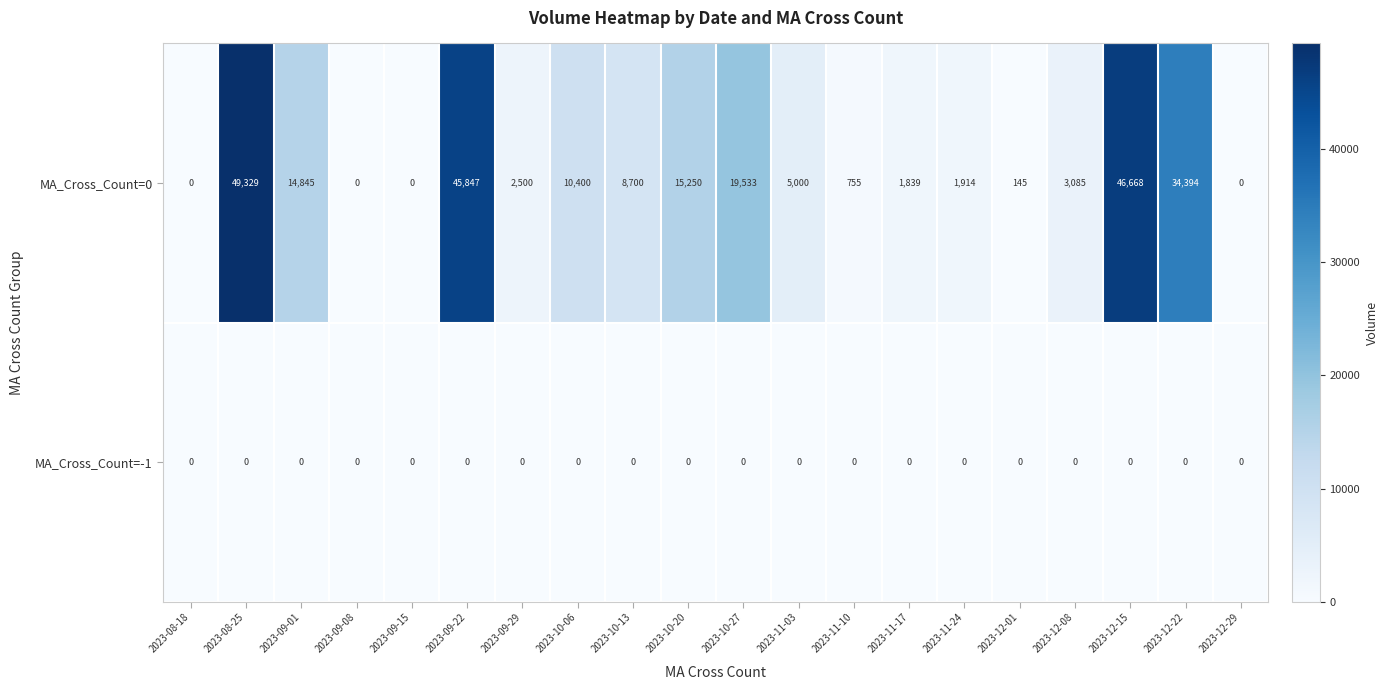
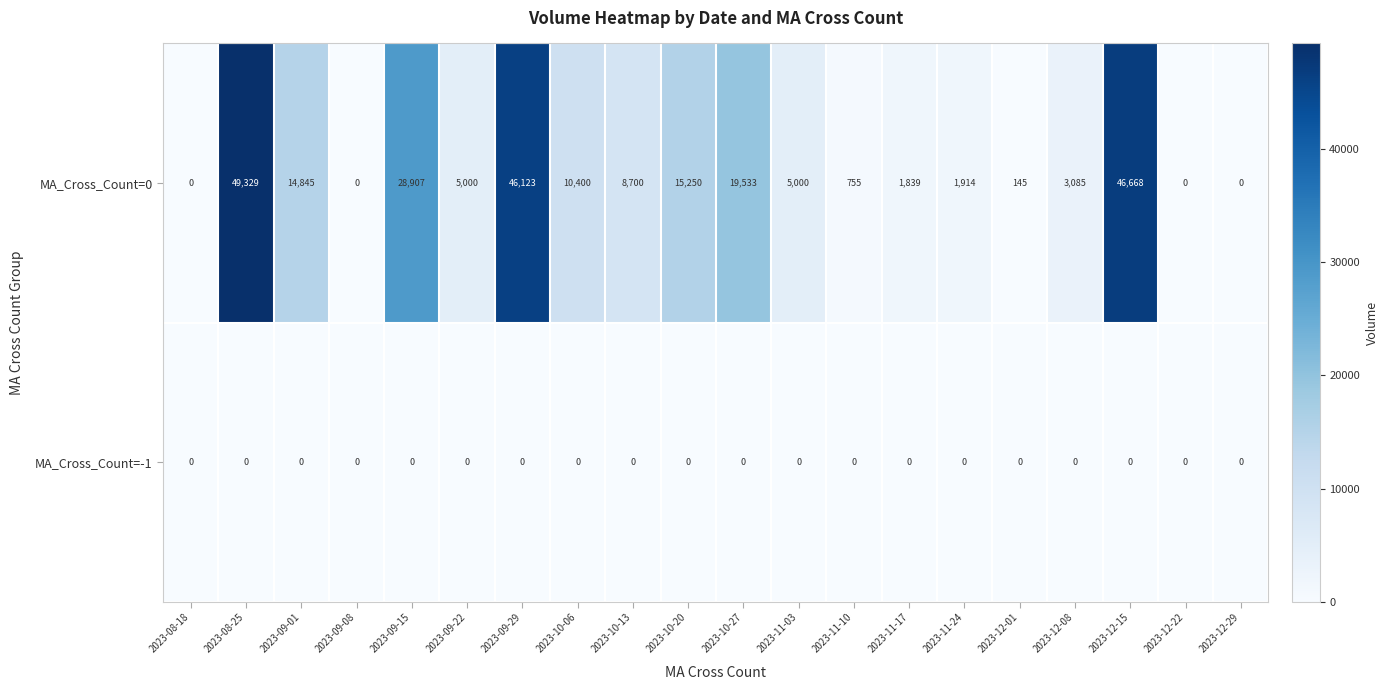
  {
    "MA_Cross_Count=0": {
      "2023-08-18": "0",
      "2023-08-25": "49,329",
      "2023-09-01": "14,845",
      "2023-09-08": "0",
-     "2023-09-15": "0",
-     "2023-09-22": "45,847",
-     "2023-09-29": "2,500",
+     "2023-09-15": "28,907",
+     "2023-09-22": "5,000",
+     "2023-09-29": "46,123",
      "2023-10-06": "10,400",
      "2023-10-13": "8,700",
      "2023-10-20": "15,250",
      "2023-10-27": "19,533",
      "2023-11-03": "5,000",
      "2023-11-10": "755",
      "2023-11-17": "1,839",
      "2023-11-24": "1,914",
      "2023-12-01": "145",
      "2023-12-08": "3,085",
      "2023-12-15": "46,668",
-     "2023-12-22": "34,394",
+     "2023-12-22": "0",
      "2023-12-29": "0"
    },
    "MA_Cross_Count=-1": {
      "2023-08-18": "0",
      "2023-08-25": "0",
      "2023-09-01": "0",
      "2023-09-08": "0",
      "2023-09-15": "0",
      "2023-09-22": "0",
      "2023-09-29": "0",
      "2023-10-06": "0",
      "2023-10-13": "0",
      "2023-10-20": "0",
      "2023-10-27": "0",
      "2023-11-03": "0",
      "2023-11-10": "0",
      "2023-11-17": "0",
      "2023-11-24": "0",
      "2023-12-01": "0",
      "2023-12-08": "0",
      "2023-12-15": "0",
      "2023-12-22": "0",
      "2023-12-29": "0"
    }
  }
